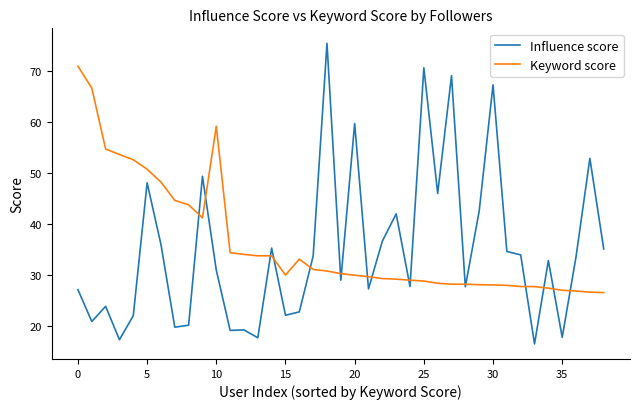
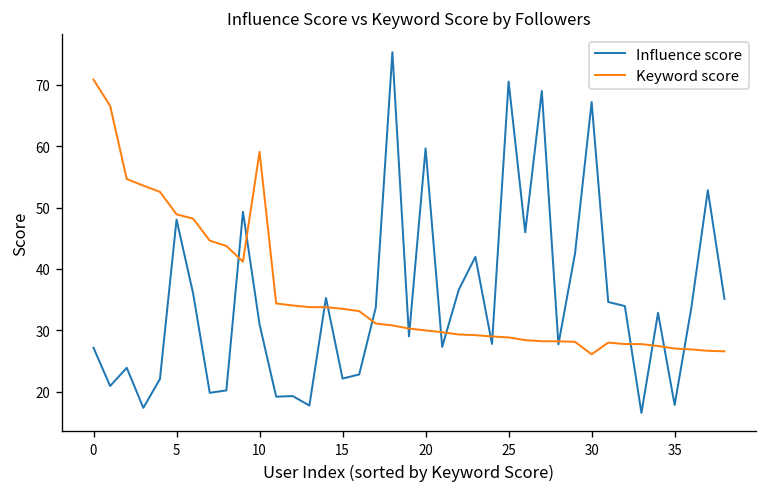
  {
    "Influence score": {
      "0": 27,
      "5": 48,
      "10": 31,
      "15": 22,
      "20": 60,
      "25": 71,
      "30": 67,
      "35": 18
    },
    "Keyword score": {
      "0": 71,
-     "5": 51,
+     "5": 49,
      "10": 59,
-     "15": 30,
+     "15": 34,
      "20": 30,
      "25": 29,
-     "30": 28,
+     "30": 26,
      "35": 27
    }
  }
